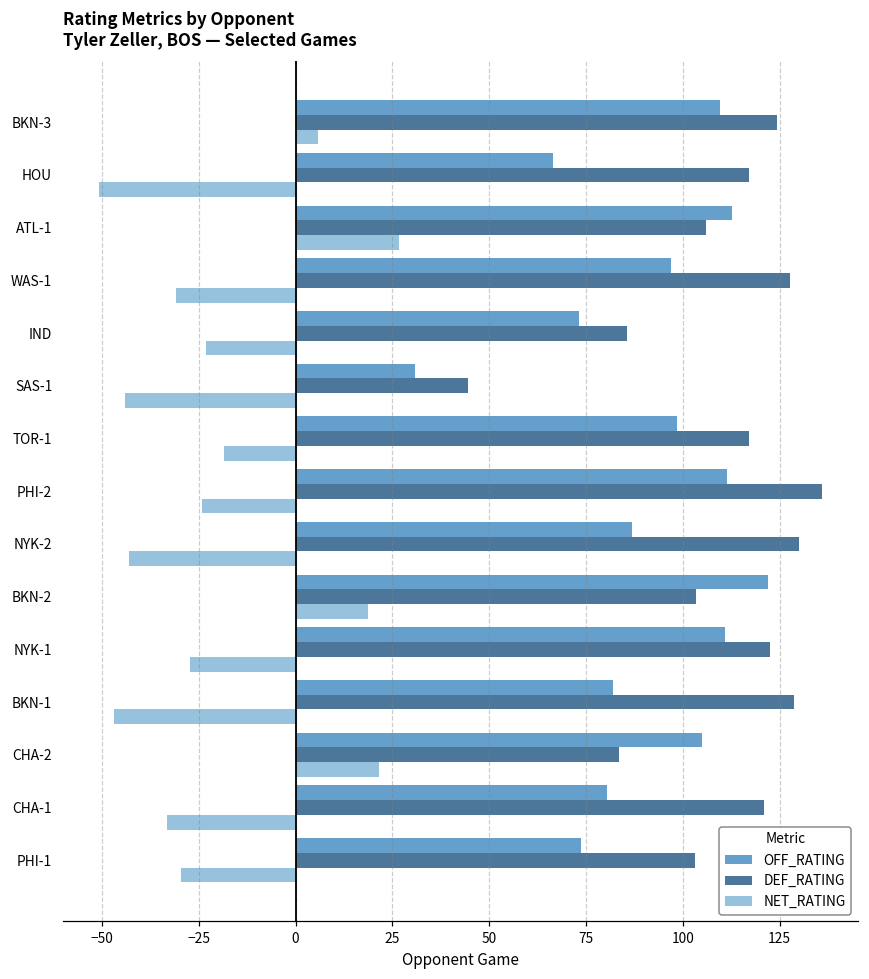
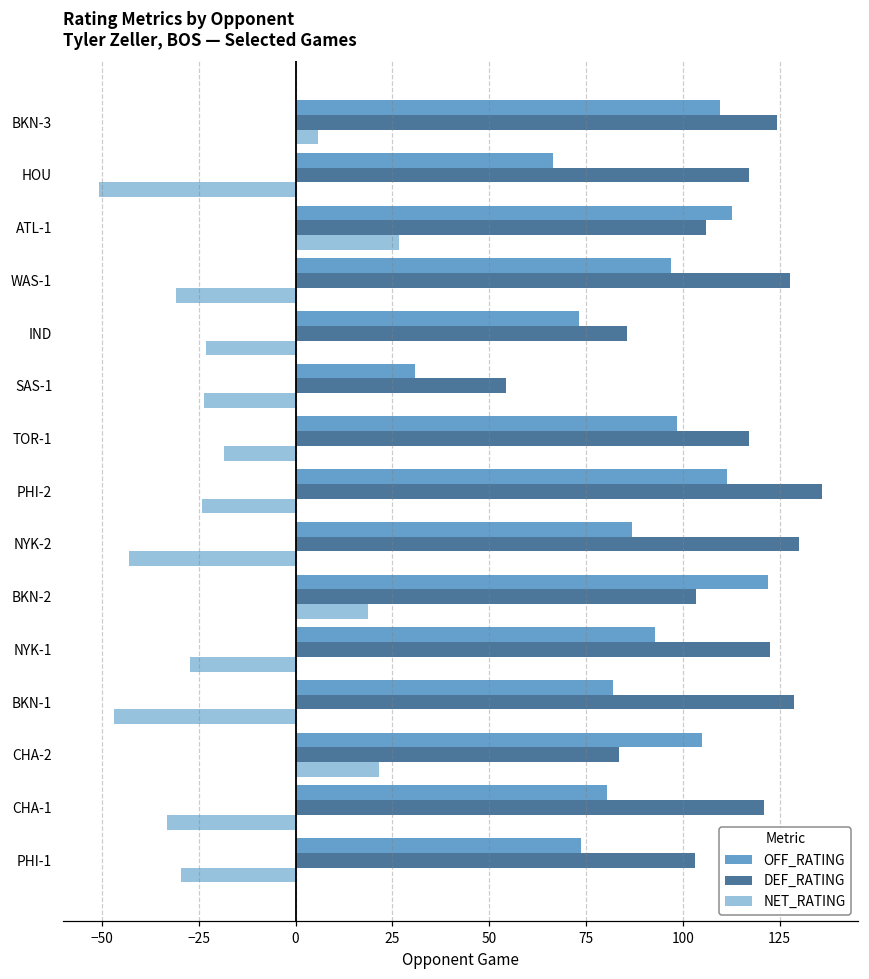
  {
    "OFF_RATING": {
      "BKN-3": 110,
      "HOU": 66,
      "ATL-1": 113,
      "WAS-1": 97,
      "IND": 73,
      "SAS-1": 31,
      "TOR-1": 99,
      "PHI-2": 112,
      "NYK-2": 87,
      "BKN-2": 122,
-     "NYK-1": 111,
+     "NYK-1": 93,
      "BKN-1": 82,
      "CHA-2": 105,
      "CHA-1": 80,
      "PHI-1": 74
    },
    "DEF_RATING": {
      "BKN-3": 124,
      "HOU": 117,
      "ATL-1": 106,
      "WAS-1": 128,
      "IND": 86,
-     "SAS-1": 45,
+     "SAS-1": 54,
      "TOR-1": 117,
      "PHI-2": 136,
      "NYK-2": 130,
      "BKN-2": 103,
      "NYK-1": 123,
      "BKN-1": 129,
      "CHA-2": 84,
      "CHA-1": 121,
      "PHI-1": 103
    },
    "NET_RATING": {
      "BKN-3": 6,
      "HOU": -51,
      "ATL-1": 27,
      "WAS-1": -31,
      "IND": -23,
-     "SAS-1": -44,
+     "SAS-1": -24,
      "TOR-1": -19,
      "PHI-2": -24,
      "NYK-2": -43,
      "BKN-2": 19,
      "NYK-1": -27,
      "BKN-1": -47,
      "CHA-2": 21,
      "CHA-1": -33,
      "PHI-1": -30
    }
  }
